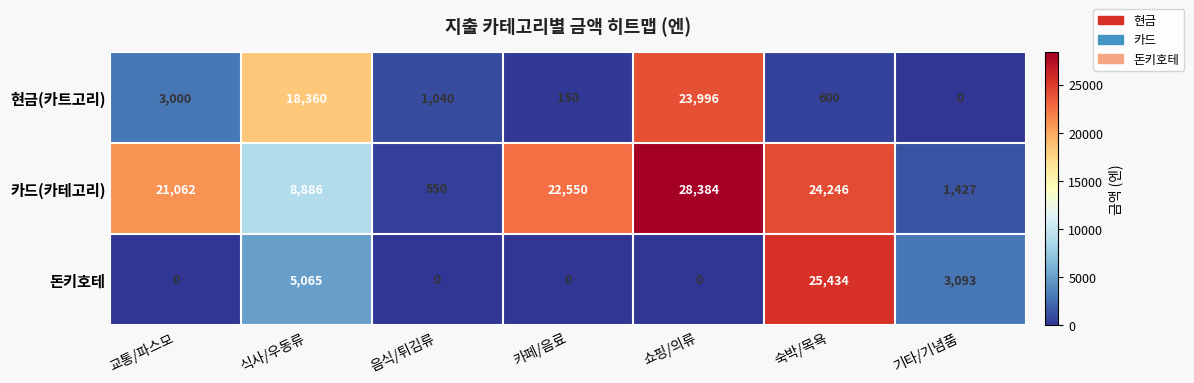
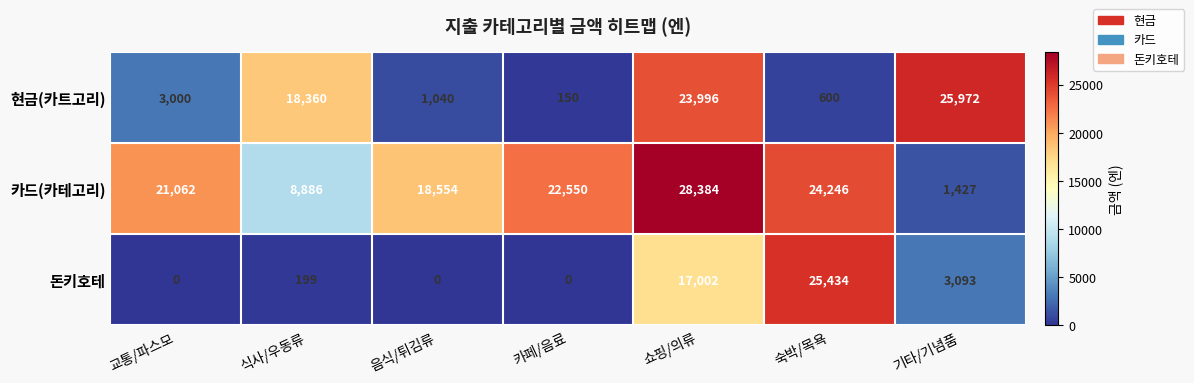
  {
    "현금(카트고리)": {
      "교통/파스모": "3,000",
      "식사/우동류": "18,360",
      "음식/튀김류": "1,040",
      "카페/음료": "150",
      "쇼핑/의류": "23,996",
      "숙박/목욕": "600",
-     "기타/기념품": "0"
+     "기타/기념품": "25,972"
    },
    "카드(카테고리)": {
      "교통/파스모": "21,062",
      "식사/우동류": "8,886",
-     "음식/튀김류": "550",
+     "음식/튀김류": "18,554",
      "카페/음료": "22,550",
      "쇼핑/의류": "28,384",
      "숙박/목욕": "24,246",
      "기타/기념품": "1,427"
    },
    "돈키호테": {
      "교통/파스모": "0",
-     "식사/우동류": "5,065",
+     "식사/우동류": "199",
      "음식/튀김류": "0",
      "카페/음료": "0",
-     "쇼핑/의류": "0",
+     "쇼핑/의류": "17,002",
      "숙박/목욕": "25,434",
      "기타/기념품": "3,093"
    }
  }
